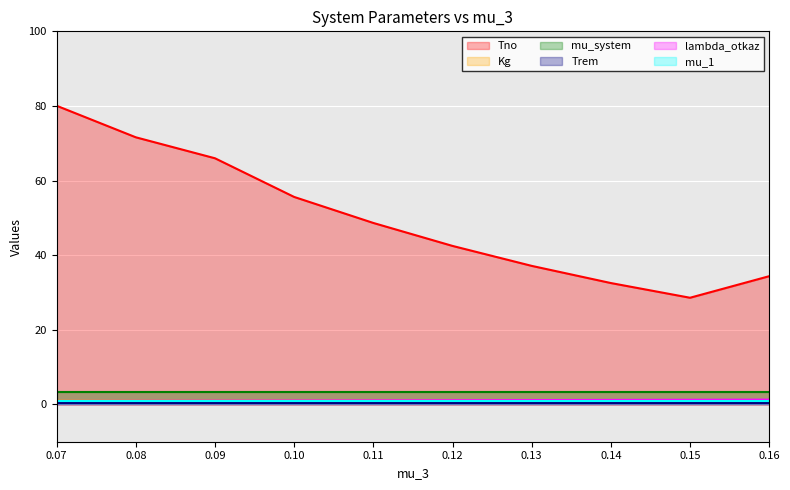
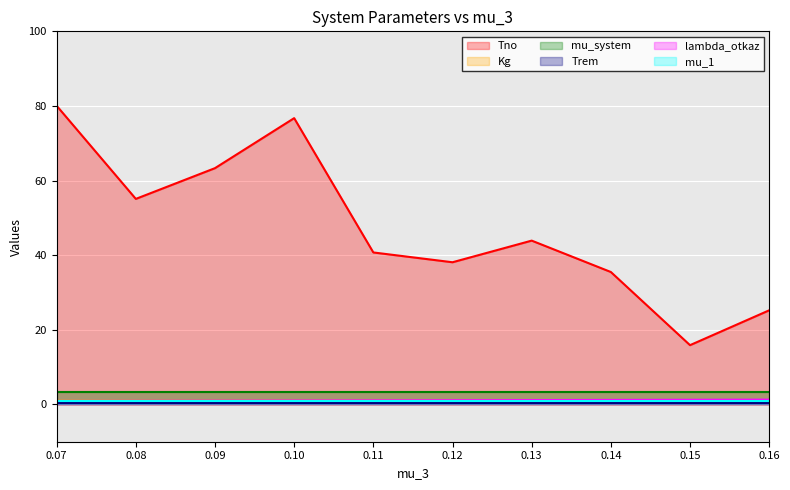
  {
    "Tno": {
      "0.07": 80,
-     "0.08": 72,
-     "0.09": 66,
-     "0.10": 56,
-     "0.11": 49,
-     "0.12": 42,
-     "0.13": 37,
-     "0.14": 33,
-     "0.15": 29,
-     "0.16": 34
+     "0.08": 55,
+     "0.09": 63,
+     "0.10": 77,
+     "0.11": 41,
+     "0.12": 38,
+     "0.13": 44,
+     "0.14": 35,
+     "0.15": 16,
+     "0.16": 25
    },
    "mu_system": {
      "0.07": 3,
      "0.08": 3,
      "0.09": 3,
      "0.10": 3,
      "0.11": 3,
      "0.12": 3,
      "0.13": 3,
      "0.14": 3,
      "0.15": 3,
      "0.16": 3
    },
    "Trem": {
      "0.09": 0,
      "0.10": 0,
      "0.11": 0,
      "0.12": 0,
      "0.13": 0,
      "0.14": 0,
      "0.15": 0,
      "0.16": 0
    }
  }
